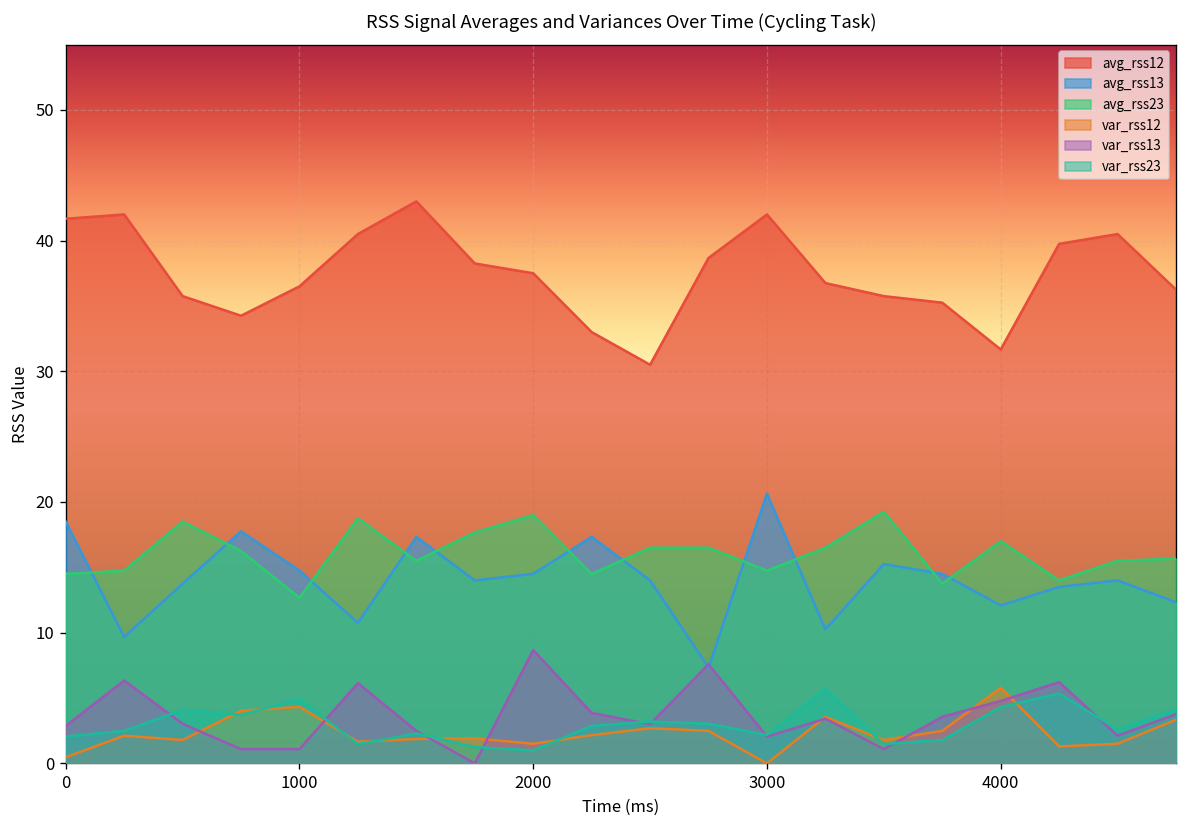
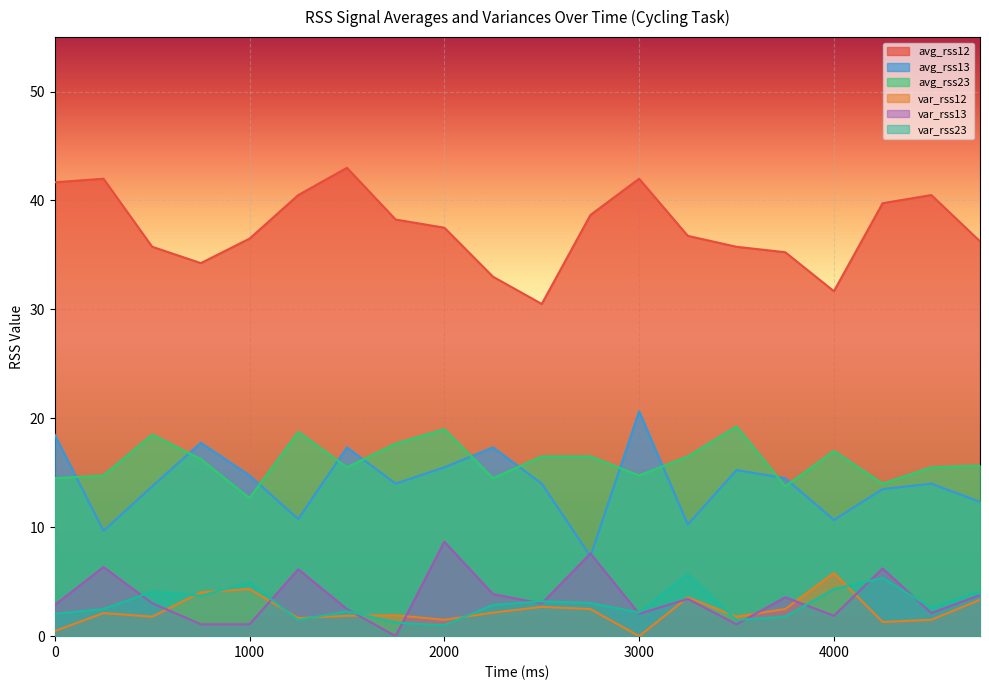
  {
    "avg_rss13": {
      "0": 18.5,
      "1000": 14.8,
-     "2000": 14.5,
+     "2000": 15.5,
      "3000": 20.6,
-     "4000": 12.1
+     "4000": 10.7
    },
    "var_rss13": {
      "0": 2.9,
      "1000": 1.1,
      "2000": 8.7,
-     "4000": 4.8
+     "4000": 1.9
    }
  }
